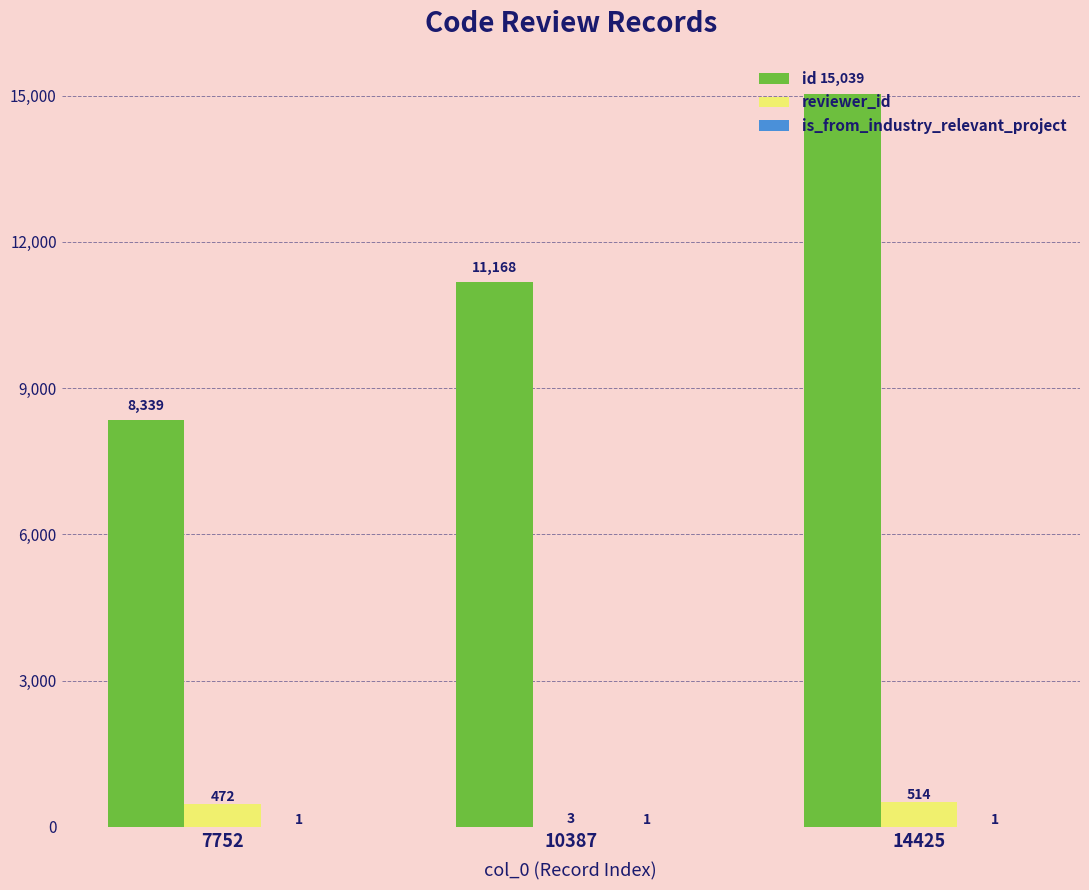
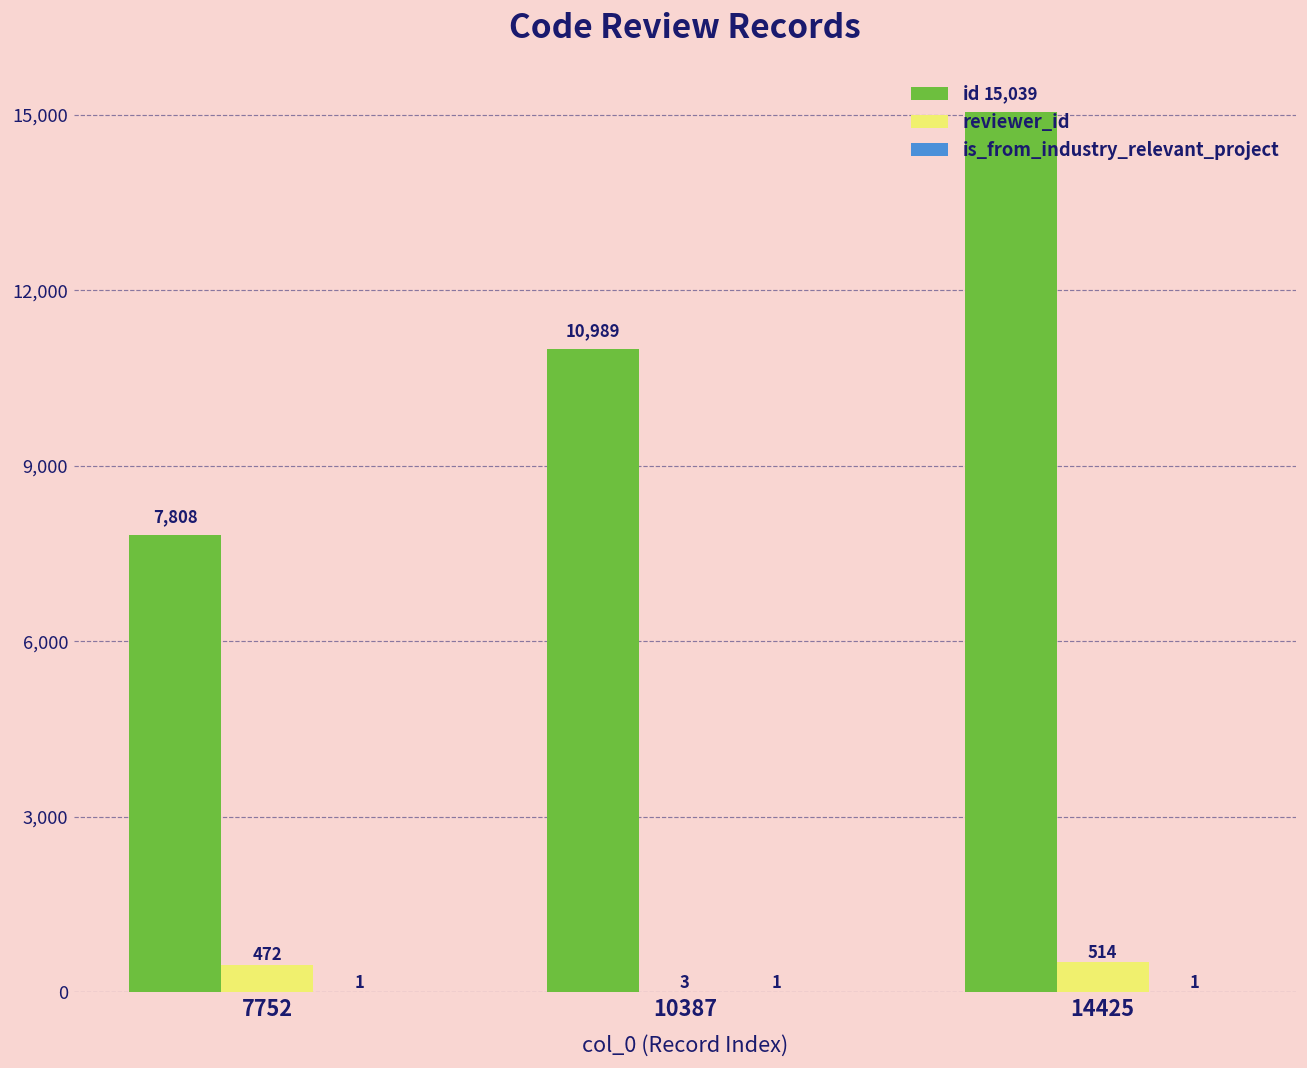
  {
    "id": {
-     "7752": "8,339",
-     "10387": "11,168",
+     "7752": "7,808",
+     "10387": "10,989",
      "14425": "15,039"
    },
    "reviewer_id": {
      "7752": "472",
      "10387": "3",
      "14425": "514"
    },
    "is_from_industry_relevant_project": {
      "7752": "1",
      "10387": "1",
      "14425": "1"
    }
  }
